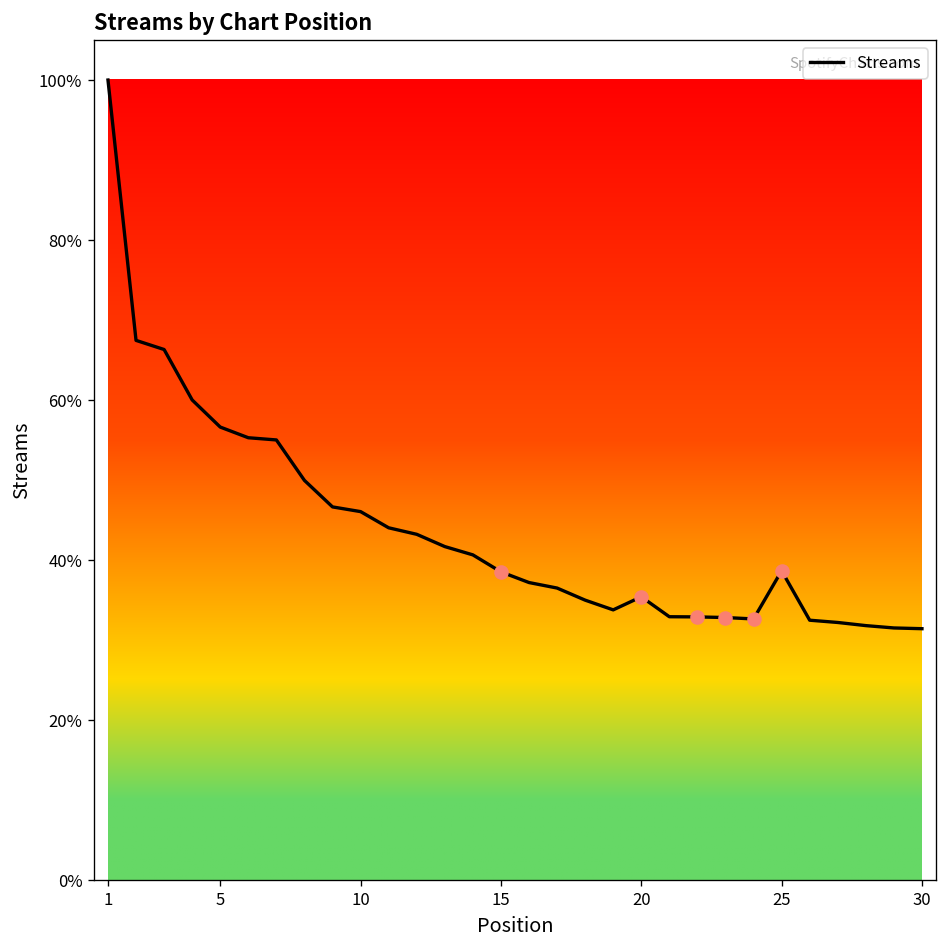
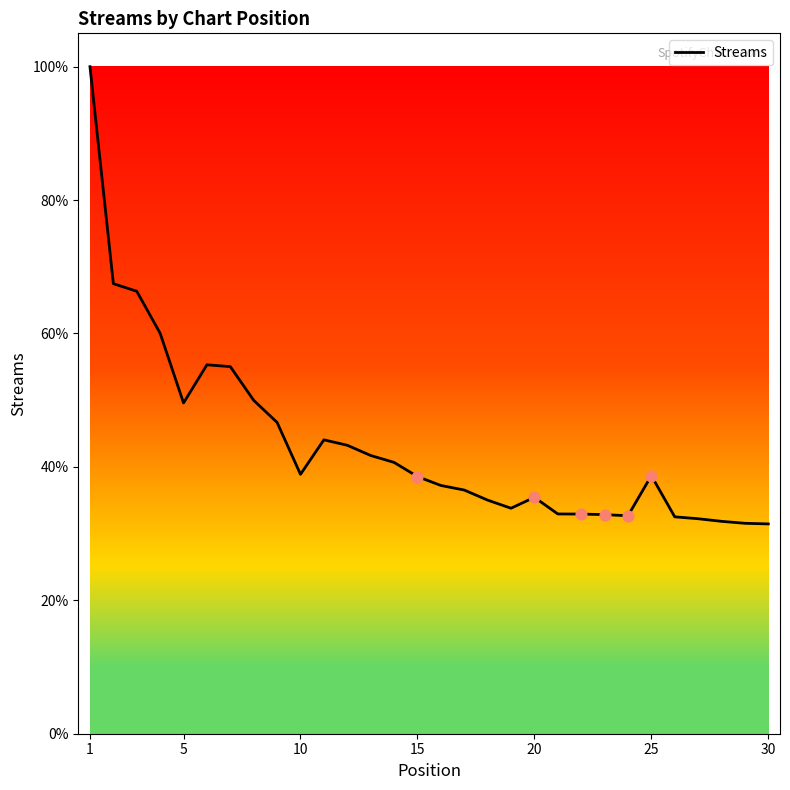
  {
    "Streams": {
      "1": "100%",
-     "5": "57%",
-     "10": "46%",
+     "5": "50%",
+     "10": "39%",
      "30": "31%"
    }
  }
